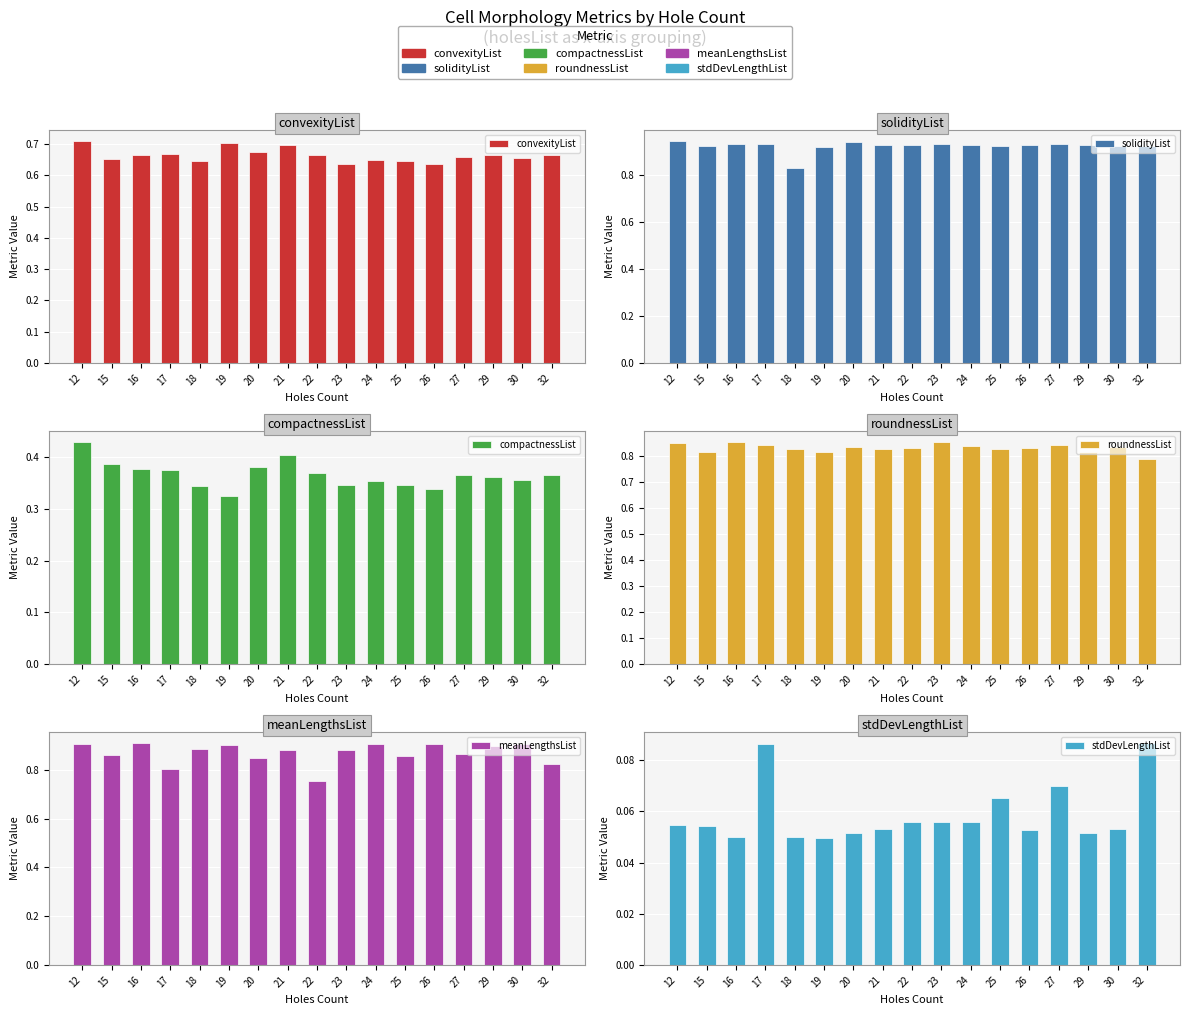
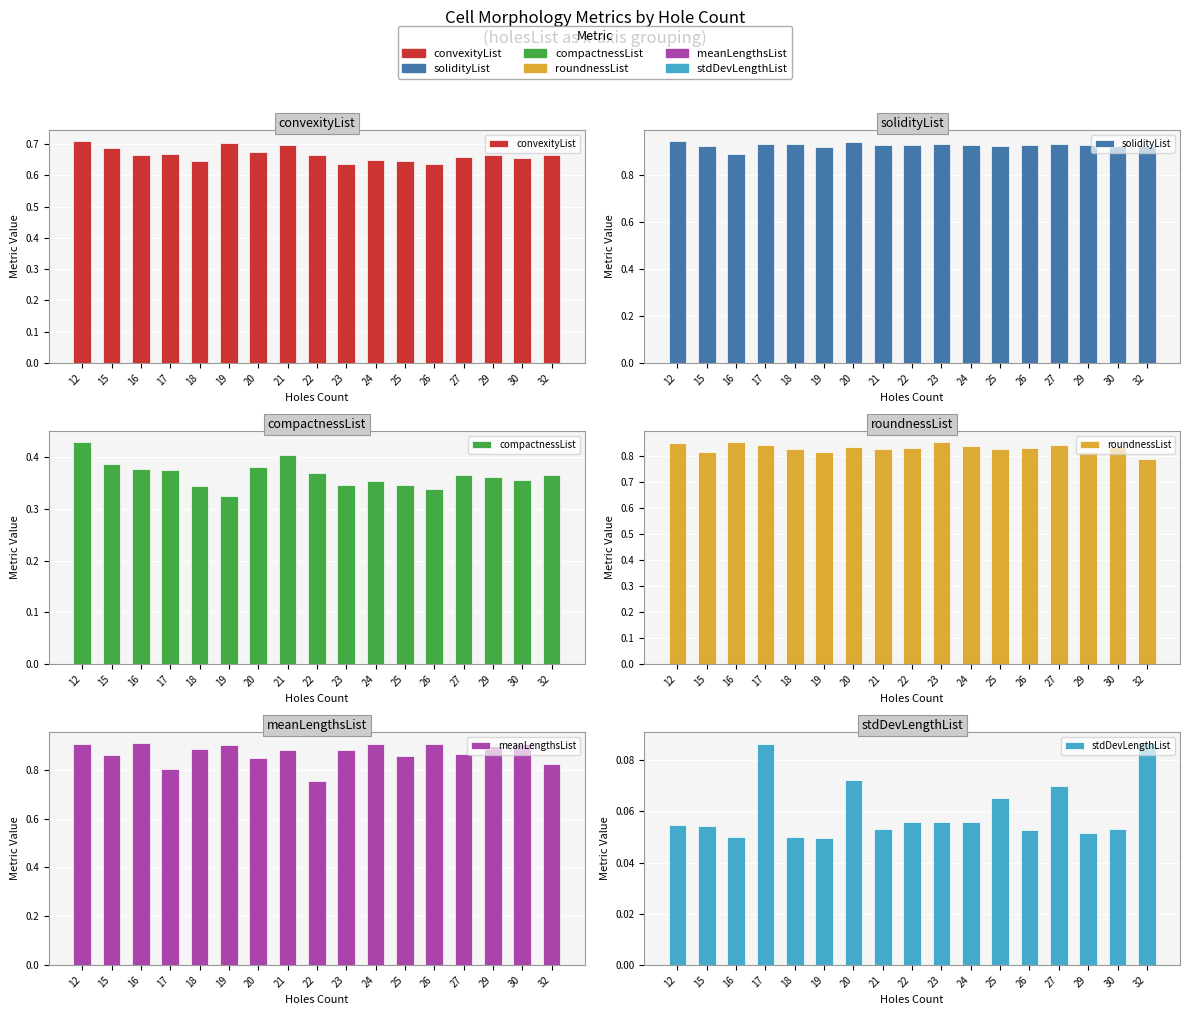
  {
    "convexityList": {
      "12": 0.71,
-     "15": 0.65,
+     "15": 0.69,
      "16": 0.66,
      "17": 0.67,
      "18": 0.65,
      "19": 0.70,
      "20": 0.68,
      "21": 0.70,
      "22": 0.67,
      "23": 0.64,
      "24": 0.65,
      "25": 0.65,
      "26": 0.64,
      "27": 0.66,
      "29": 0.67,
      "30": 0.65,
      "32": 0.67
    },
    "solidityList": {
      "12": 0.95,
      "15": 0.93,
-     "16": 0.94,
+     "16": 0.89,
      "17": 0.93,
-     "18": 0.83,
+     "18": 0.93,
      "19": 0.92,
      "20": 0.94,
      "21": 0.93,
      "22": 0.93,
      "23": 0.93,
      "24": 0.93,
      "25": 0.93,
      "26": 0.93,
      "27": 0.94,
      "29": 0.93
    },
    "compactnessList": {
      "12": 0.43,
      "15": 0.39,
      "16": 0.38,
      "17": 0.38,
      "18": 0.35,
      "19": 0.33,
      "20": 0.38,
      "21": 0.40,
      "22": 0.37,
      "23": 0.35,
      "24": 0.35,
      "25": 0.35,
      "26": 0.34,
      "27": 0.37,
      "29": 0.36,
      "30": 0.36,
      "32": 0.37
    },
    "roundnessList": {
      "12": 0.85,
      "15": 0.82,
      "16": 0.85,
      "17": 0.84,
      "18": 0.83,
      "19": 0.82,
      "20": 0.83,
      "21": 0.83,
      "22": 0.83,
      "23": 0.85,
      "24": 0.84,
      "25": 0.83,
      "26": 0.83,
      "27": 0.84,
      "32": 0.79
    },
    "meanLengthsList": {
      "12": 0.91,
      "15": 0.86,
      "16": 0.91,
      "17": 0.80,
      "18": 0.88,
      "19": 0.90,
      "20": 0.85,
      "21": 0.88,
      "22": 0.76,
      "23": 0.88,
      "24": 0.91,
      "25": 0.86,
      "26": 0.91,
      "27": 0.87,
      "32": 0.83
    },
    "stdDevLengthList": {
      "12": 0.055,
      "15": 0.054,
      "16": 0.050,
      "17": 0.086,
      "18": 0.050,
      "19": 0.050,
-     "20": 0.052,
+     "20": 0.072,
      "21": 0.053,
      "22": 0.056,
      "23": 0.056,
      "24": 0.056,
      "25": 0.065,
      "26": 0.053,
      "27": 0.070,
      "29": 0.051,
      "30": 0.053
    }
  }
